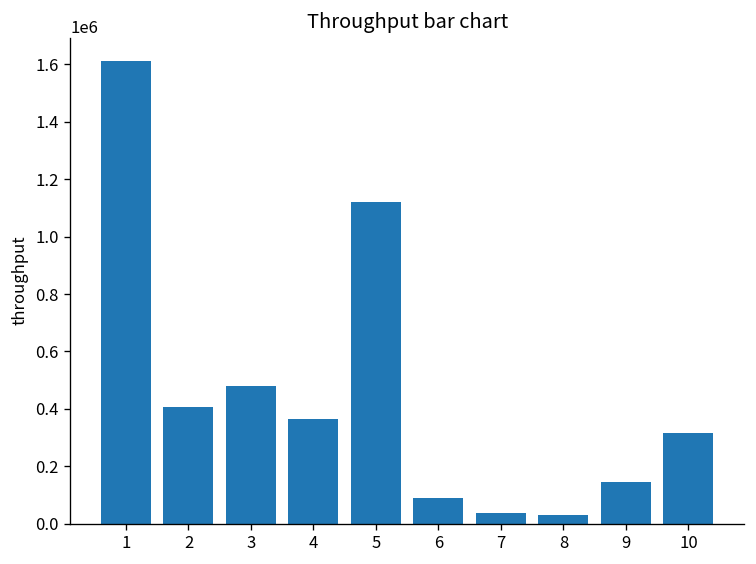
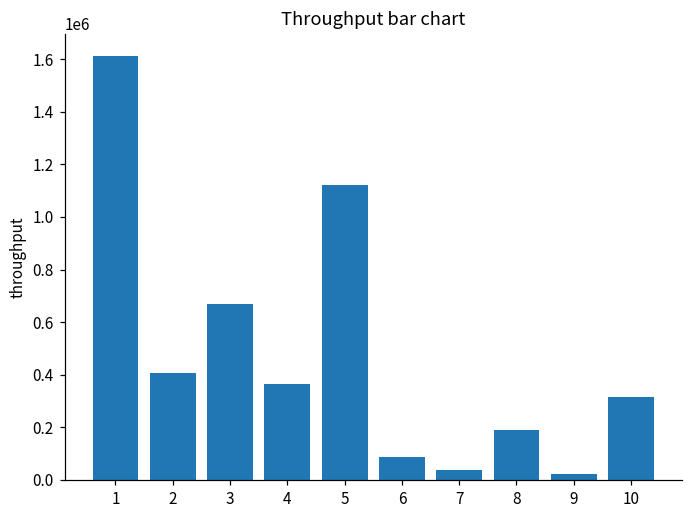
  {
    "1": 1610000,
    "2": 410000,
-   "3": 480000,
+   "3": 670000,
    "4": 360000,
    "5": 1120000,
    "6": 90000,
    "7": 40000,
-   "8": 30000,
-   "9": 150000,
+   "8": 190000,
+   "9": 20000,
    "10": 320000
  }
